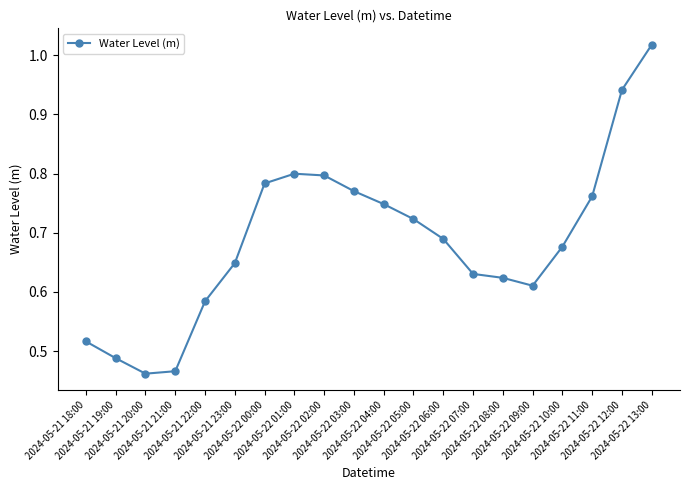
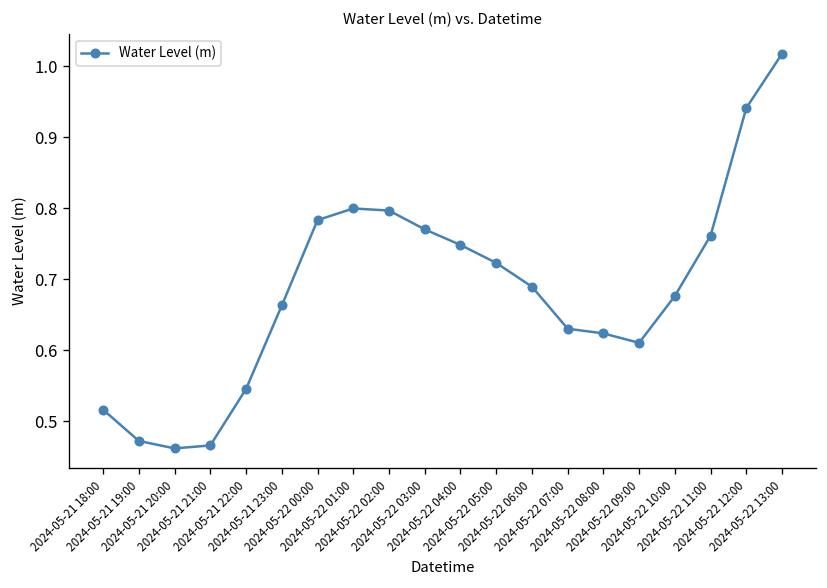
  {
    "2024-05-21 18:00": 0.52,
-   "2024-05-21 19:00": 0.49,
+   "2024-05-21 19:00": 0.47,
    "2024-05-21 20:00": 0.46,
    "2024-05-21 21:00": 0.47,
-   "2024-05-21 22:00": 0.58,
-   "2024-05-21 23:00": 0.65,
+   "2024-05-21 22:00": 0.55,
+   "2024-05-21 23:00": 0.66,
    "2024-05-22 00:00": 0.78,
    "2024-05-22 01:00": 0.80,
    "2024-05-22 02:00": 0.80,
    "2024-05-22 03:00": 0.77,
    "2024-05-22 04:00": 0.75,
    "2024-05-22 05:00": 0.72,
    "2024-05-22 06:00": 0.69,
    "2024-05-22 07:00": 0.63,
    "2024-05-22 08:00": 0.62,
    "2024-05-22 09:00": 0.61,
    "2024-05-22 10:00": 0.68,
    "2024-05-22 11:00": 0.76,
    "2024-05-22 12:00": 0.94,
    "2024-05-22 13:00": 1.02
  }
